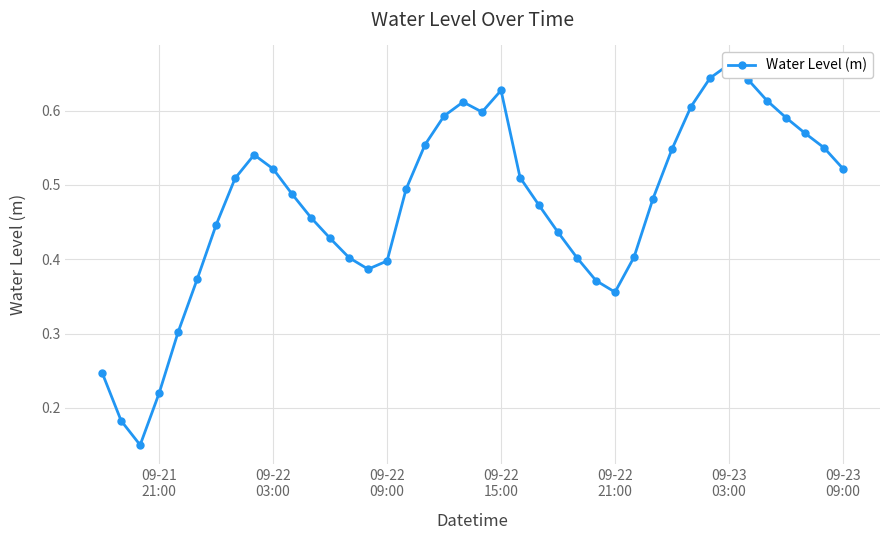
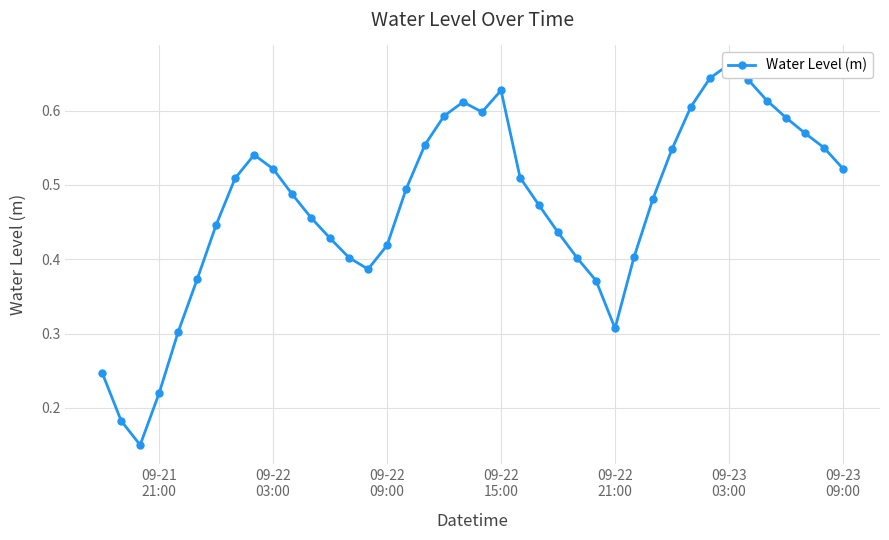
  {
    "09-21 21:00": 0.22,
    "09-22 03:00": 0.52,
-   "09-22 09:00": 0.40,
+   "09-22 09:00": 0.42,
    "09-22 15:00": 0.63,
-   "09-22 21:00": 0.36,
+   "09-22 21:00": 0.31,
    "09-23 09:00": 0.52
  }
